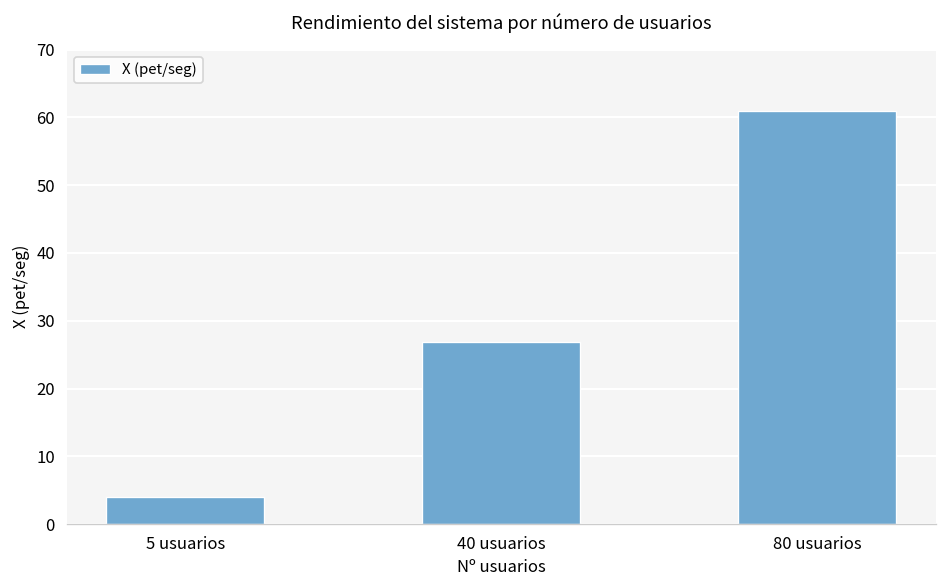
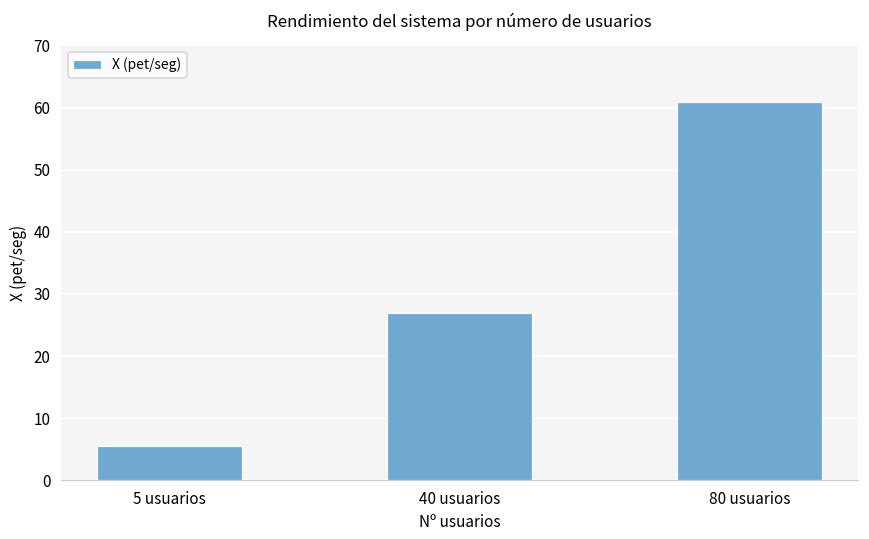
  {
-   "5 usuarios": 4,
+   "5 usuarios": 6,
    "40 usuarios": 27,
    "80 usuarios": 61
  }
